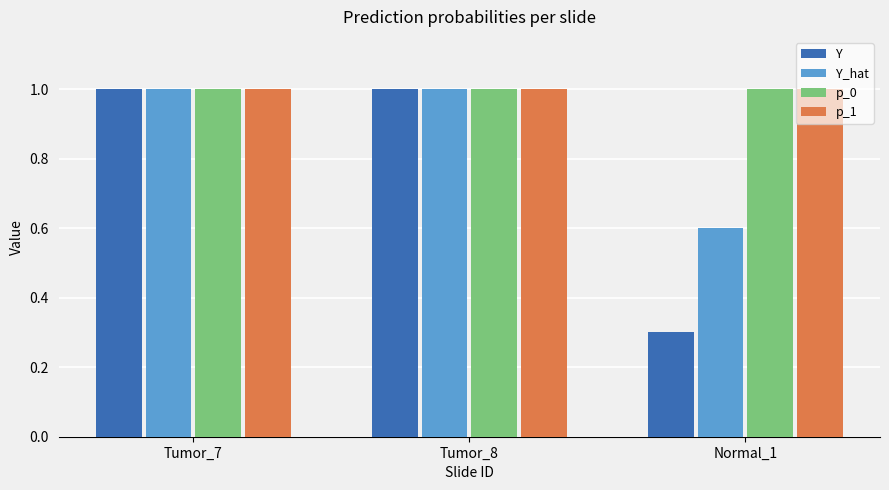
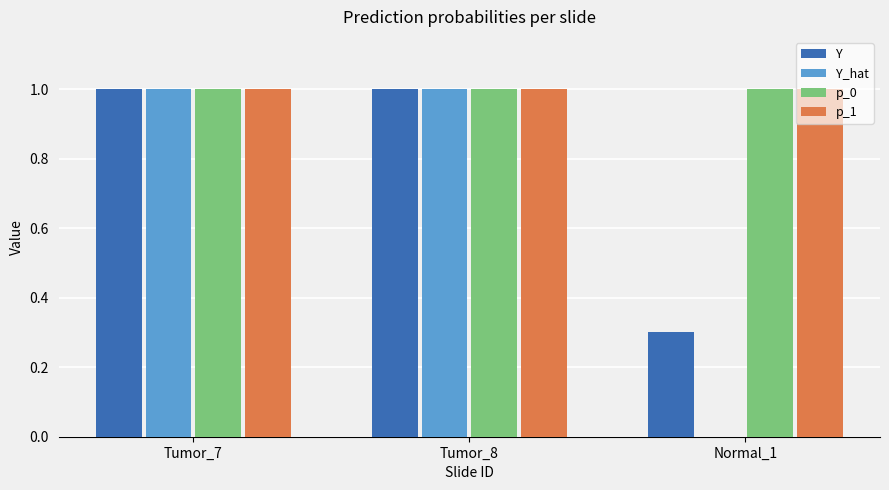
  {
    "Y": {
      "Tumor_7": 1.0,
      "Tumor_8": 1.0,
      "Normal_1": 0.3
    },
    "Y_hat": {
      "Tumor_7": 1.0,
      "Tumor_8": 1.0,
-     "Normal_1": 0.6
+     "Normal_1": 0.0
    },
    "p_0": {
      "Tumor_7": 1.0,
      "Tumor_8": 1.0,
      "Normal_1": 1.0
    },
    "p_1": {
      "Tumor_7": 1.0,
      "Tumor_8": 1.0
    }
  }
